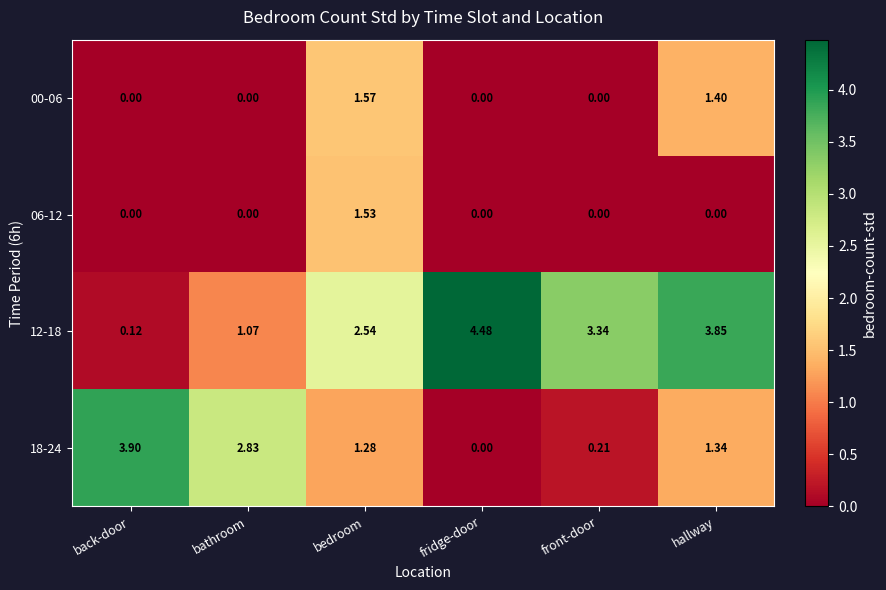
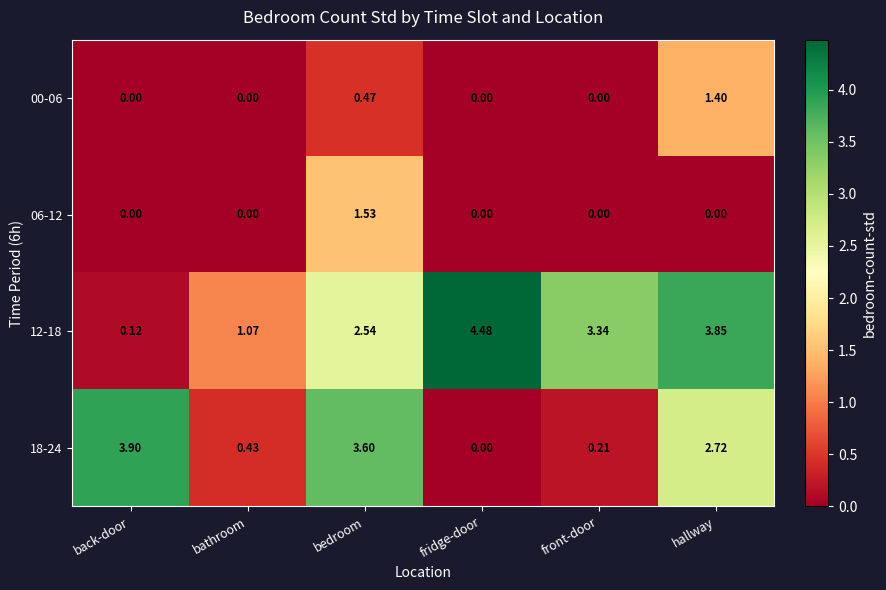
  {
    "00-06": {
      "back-door": 0.00,
      "bathroom": 0.00,
-     "bedroom": 1.57,
+     "bedroom": 0.47,
      "fridge-door": 0.00,
      "front-door": 0.00,
      "hallway": 1.40
    },
    "06-12": {
      "back-door": 0.00,
      "bathroom": 0.00,
      "bedroom": 1.53,
      "fridge-door": 0.00,
      "front-door": 0.00,
      "hallway": 0.00
    },
    "12-18": {
      "back-door": 0.12,
      "bathroom": 1.07,
      "bedroom": 2.54,
      "fridge-door": 4.48,
      "front-door": 3.34,
      "hallway": 3.85
    },
    "18-24": {
      "back-door": 3.90,
-     "bathroom": 2.83,
-     "bedroom": 1.28,
+     "bathroom": 0.43,
+     "bedroom": 3.60,
      "fridge-door": 0.00,
      "front-door": 0.21,
-     "hallway": 1.34
+     "hallway": 2.72
    }
  }
